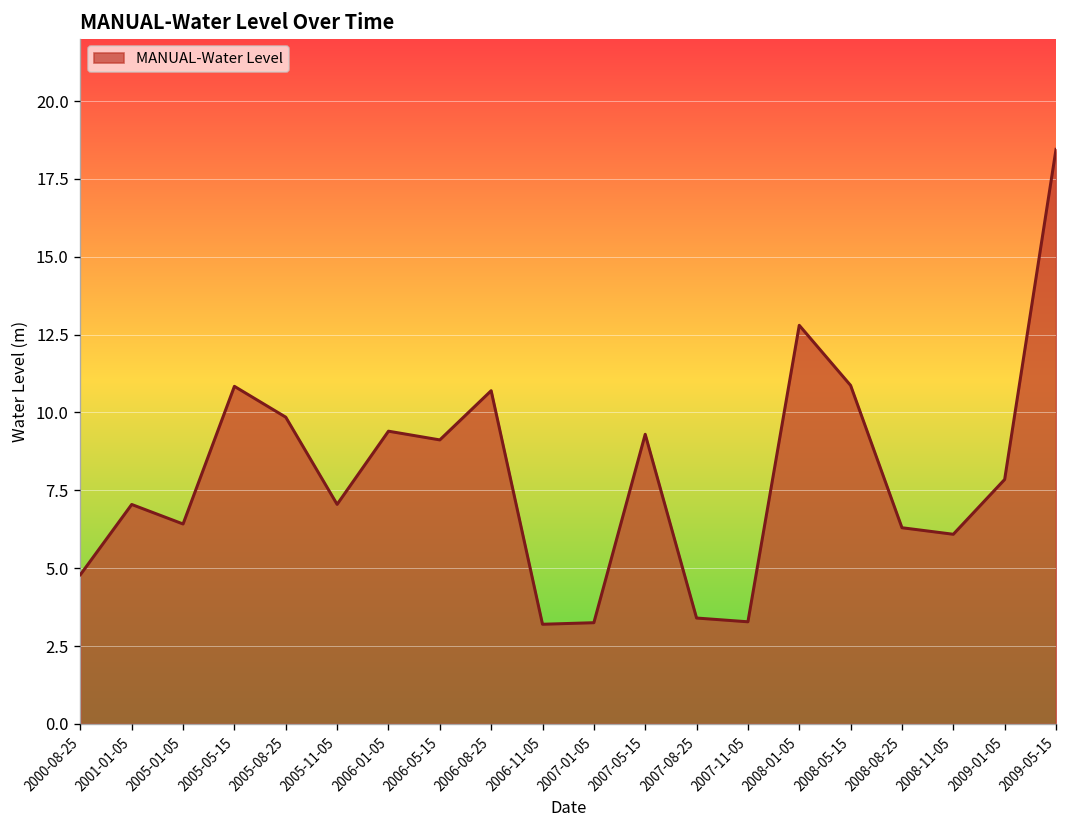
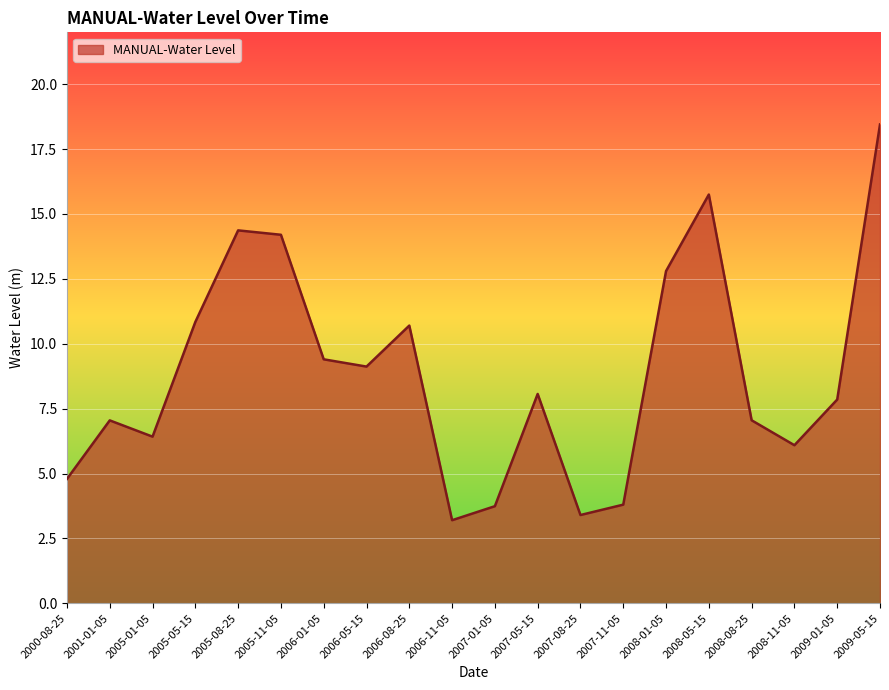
  {
    "2000-08-25": 4.8,
    "2001-01-05": 7.0,
    "2005-01-05": 6.4,
    "2005-05-15": 10.8,
-   "2005-08-25": 9.9,
-   "2005-11-05": 7.1,
+   "2005-08-25": 14.4,
+   "2005-11-05": 14.2,
    "2006-01-05": 9.4,
    "2006-05-15": 9.1,
    "2006-08-25": 10.7,
    "2006-11-05": 3.2,
-   "2007-01-05": 3.3,
-   "2007-05-15": 9.3,
+   "2007-01-05": 3.7,
+   "2007-05-15": 8.1,
    "2007-08-25": 3.4,
-   "2007-11-05": 3.3,
+   "2007-11-05": 3.8,
    "2008-01-05": 12.8,
-   "2008-05-15": 10.9,
-   "2008-08-25": 6.3,
+   "2008-05-15": 15.8,
+   "2008-08-25": 7.1,
    "2008-11-05": 6.1,
    "2009-01-05": 7.8,
    "2009-05-15": 18.5
  }
